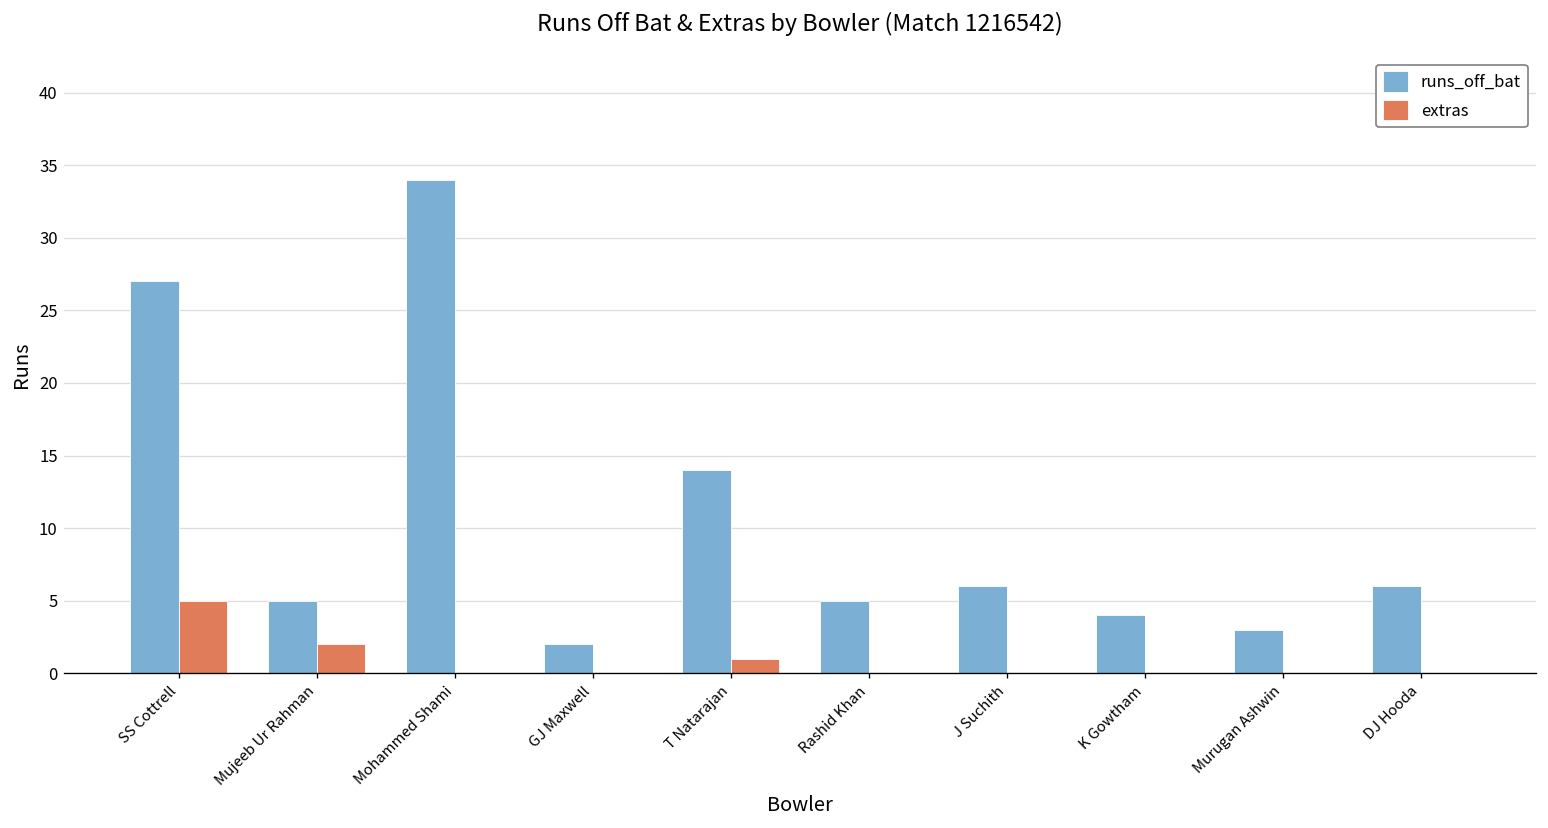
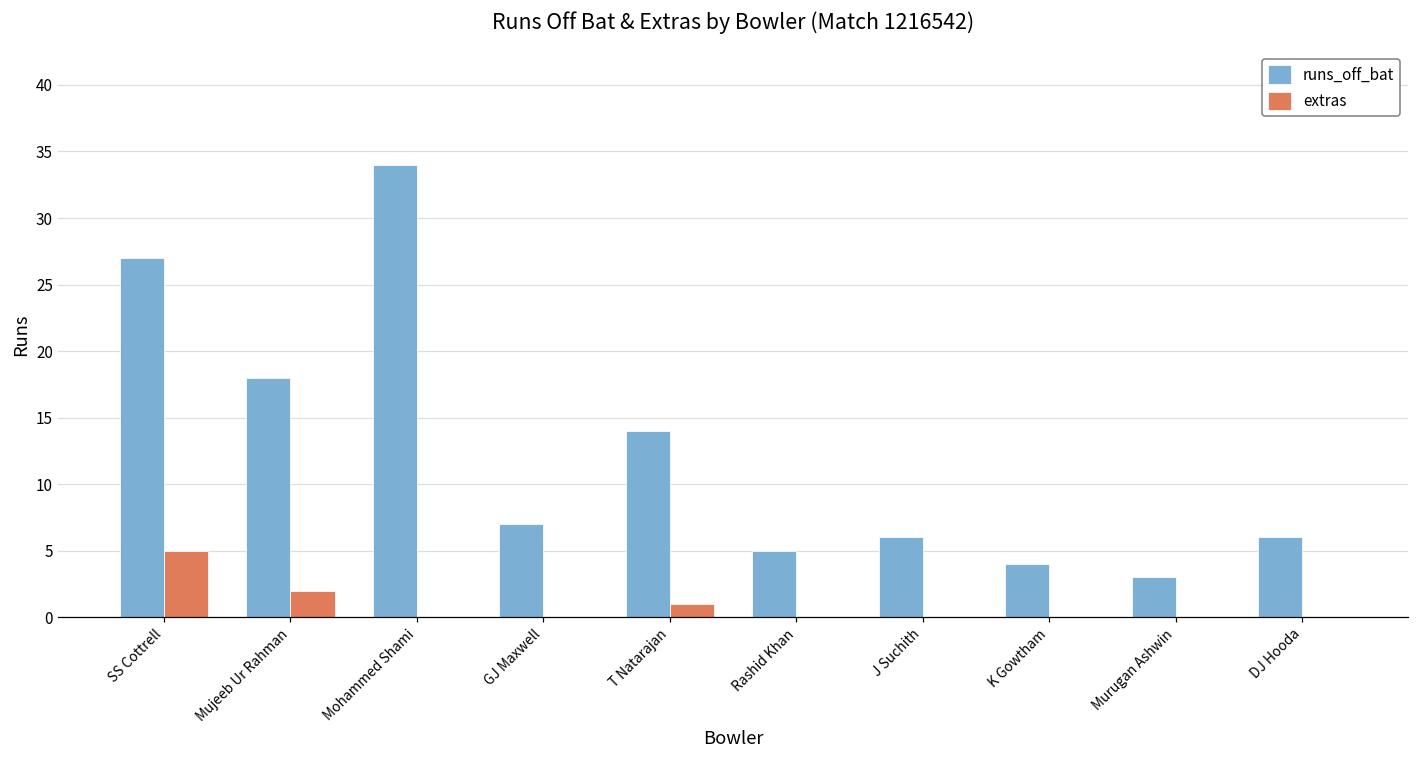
  {
    "runs_off_bat": {
      "SS Cottrell": 27,
-     "Mujeeb Ur Rahman": 5,
+     "Mujeeb Ur Rahman": 18,
      "Mohammed Shami": 34,
-     "GJ Maxwell": 2,
+     "GJ Maxwell": 7,
      "T Natarajan": 14,
      "Rashid Khan": 5,
      "J Suchith": 6,
      "K Gowtham": 4,
      "Murugan Ashwin": 3,
      "DJ Hooda": 6
    },
    "extras": {
      "SS Cottrell": 5,
      "Mujeeb Ur Rahman": 2,
      "Mohammed Shami": 0,
      "GJ Maxwell": 0,
      "T Natarajan": 1,
      "Rashid Khan": 0,
      "J Suchith": 0,
      "K Gowtham": 0,
      "Murugan Ashwin": 0,
      "DJ Hooda": 0
    }
  }
